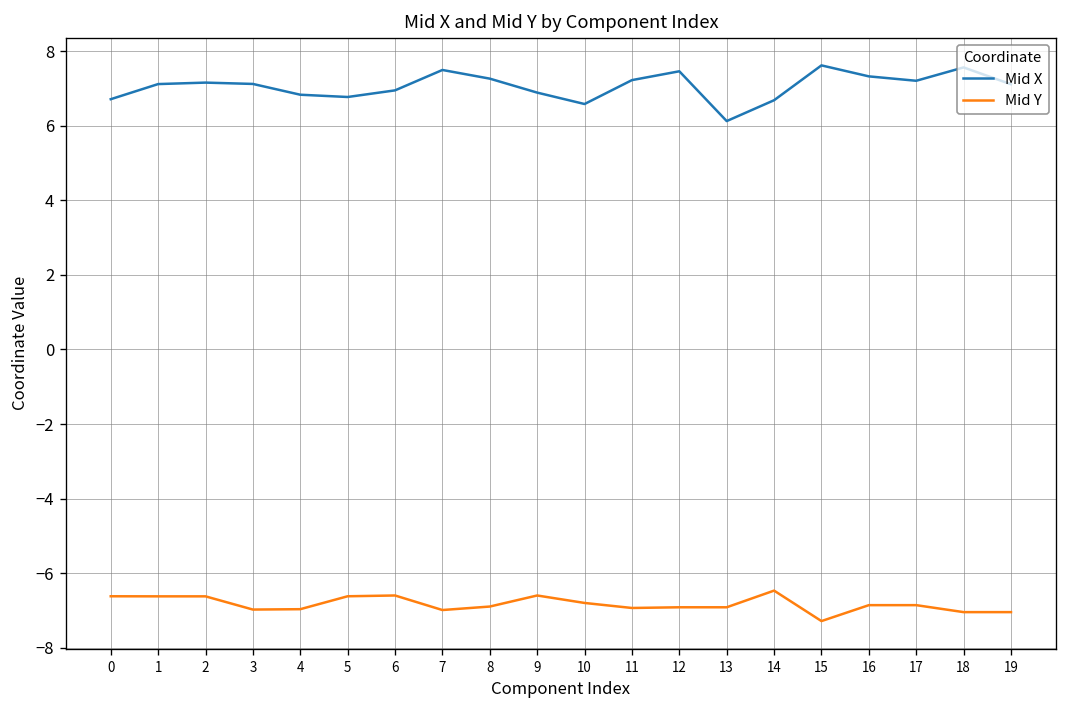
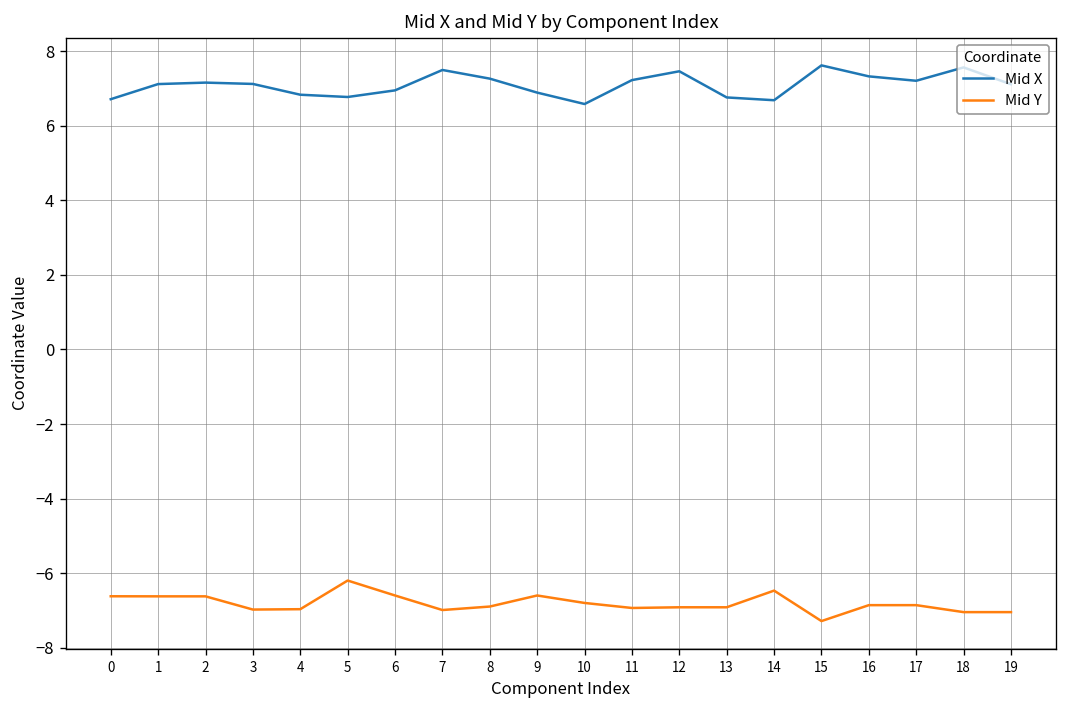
  {
    "Mid X": {
      "0": 6.7,
      "1": 7.1,
      "2": 7.2,
      "3": 7.1,
      "4": 6.8,
      "5": 6.8,
      "6": 6.9,
      "7": 7.5,
      "8": 7.3,
      "9": 6.9,
      "10": 6.6,
      "11": 7.2,
      "12": 7.5,
-     "13": 6.1,
+     "13": 6.8,
      "14": 6.7,
      "15": 7.6,
      "16": 7.3,
      "17": 7.2
    },
    "Mid Y": {
      "0": -6.6,
      "1": -6.6,
      "2": -6.6,
      "3": -7.0,
      "4": -7.0,
-     "5": -6.6,
+     "5": -6.2,
      "6": -6.6,
      "7": -7.0,
      "8": -6.9,
      "9": -6.6,
      "10": -6.8,
      "11": -6.9,
      "12": -6.9,
      "13": -6.9,
      "14": -6.5,
      "15": -7.3,
      "16": -6.9,
      "17": -6.9,
      "18": -7.0,
      "19": -7.0
    }
  }
